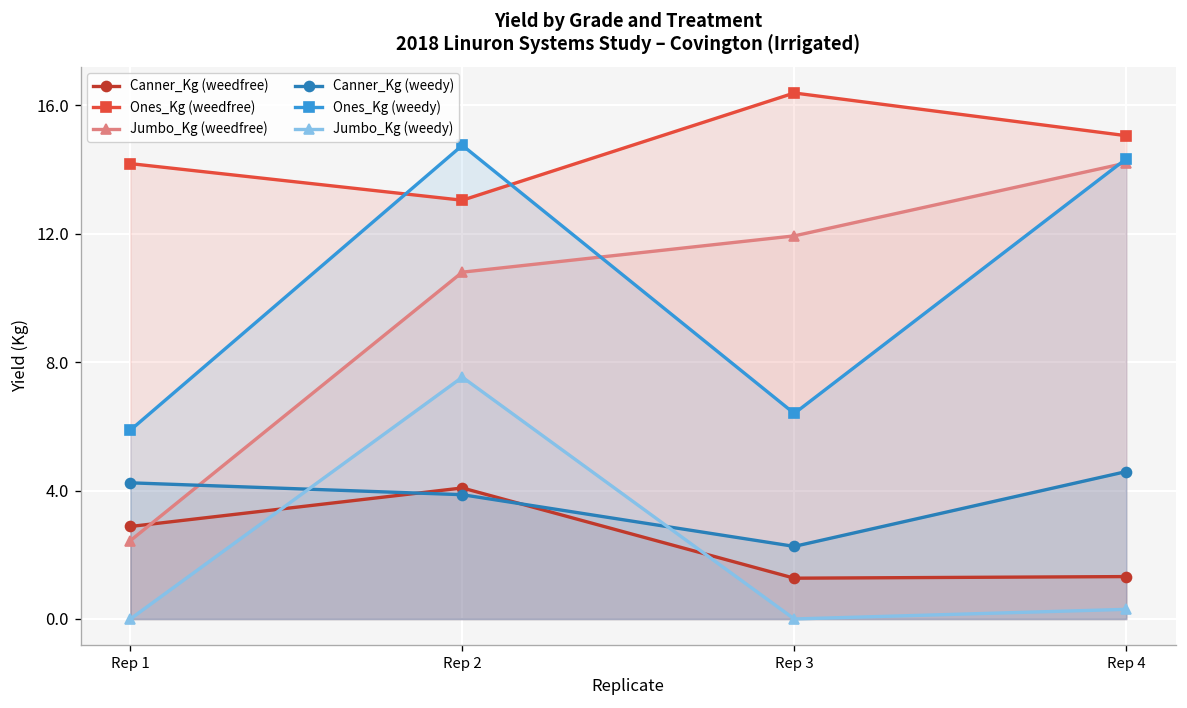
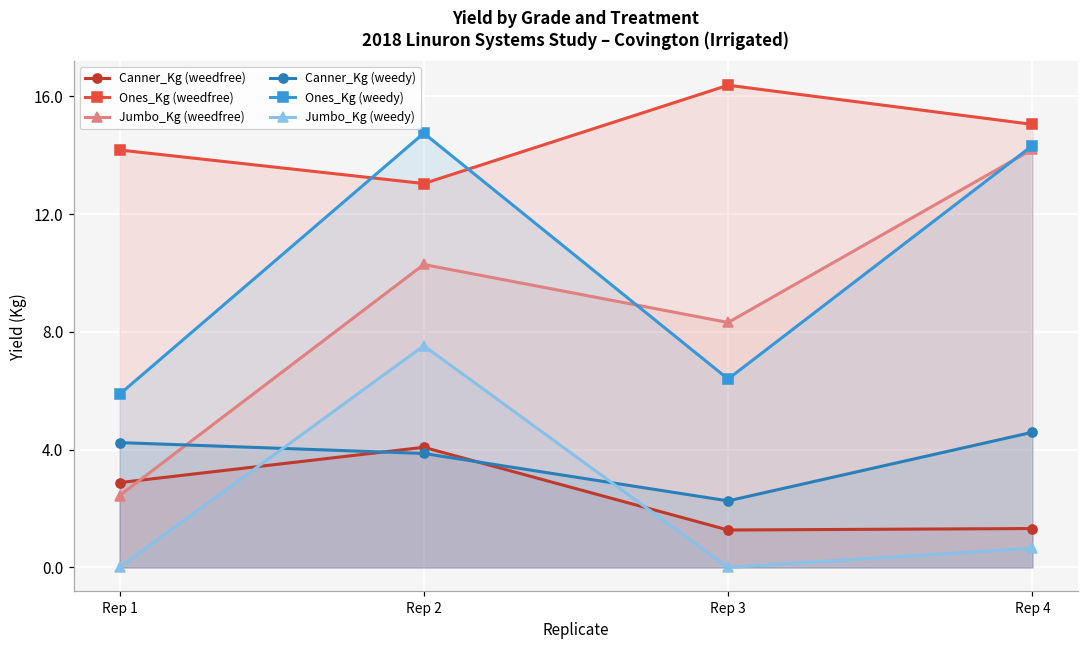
  {
    "Jumbo_Kg (weedfree)": {
      "Rep 1": 2.4,
-     "Rep 2": 10.8,
-     "Rep 3": 11.9,
+     "Rep 2": 10.3,
+     "Rep 3": 8.3,
      "Rep 4": 14.2
    },
    "Jumbo_Kg (weedy)": {
      "Rep 1": 0.0,
      "Rep 2": 7.5,
      "Rep 3": 0.0,
-     "Rep 4": 0.3
+     "Rep 4": 0.7
    }
  }
